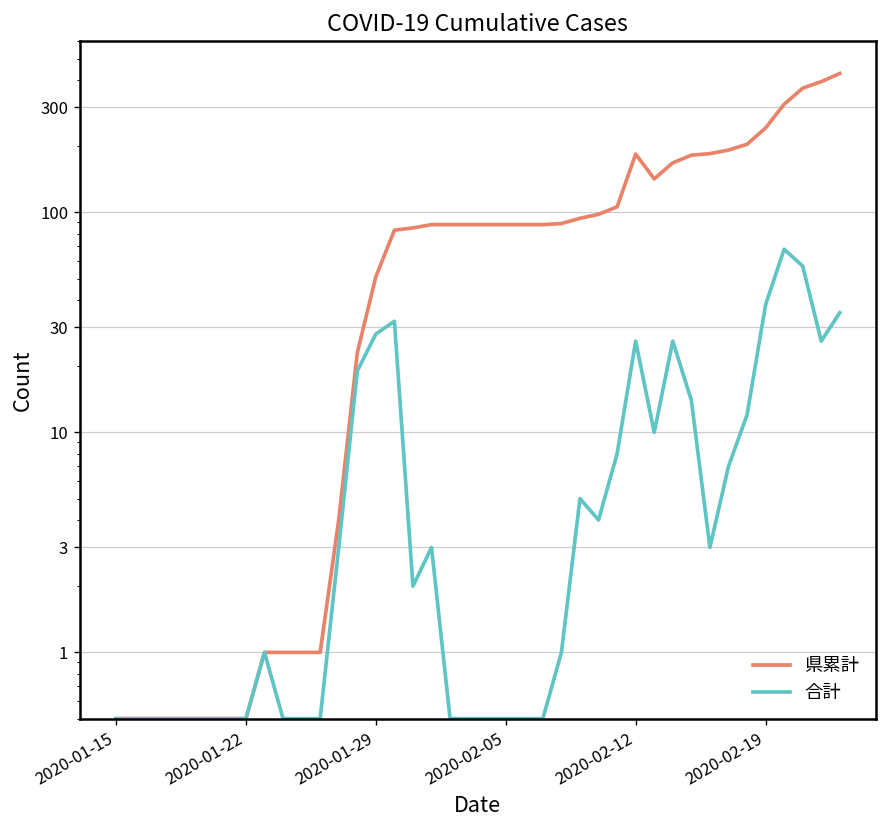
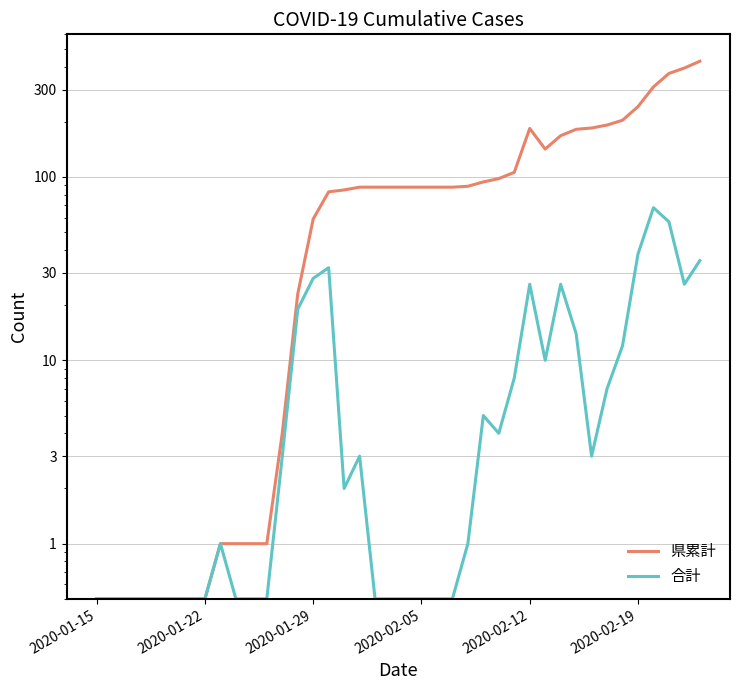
  {
    "県累計": {
-     "2020-01-29": 51,
+     "2020-01-29": 59,
      "2020-02-05": 90,
      "2020-02-12": 180,
      "2020-02-19": 240
    },
    "合計": {
      "2020-01-29": 28,
      "2020-02-05": 0.50,
      "2020-02-12": 26,
      "2020-02-19": 38
    }
  }
